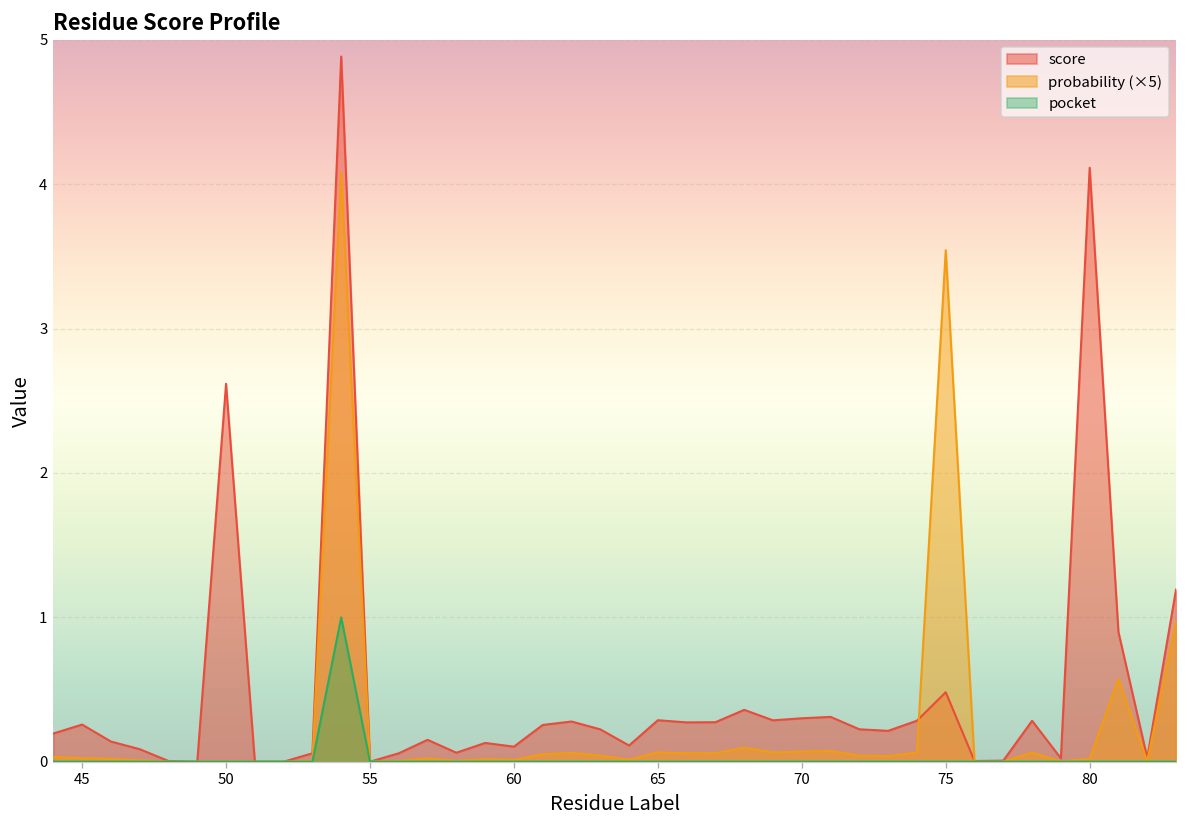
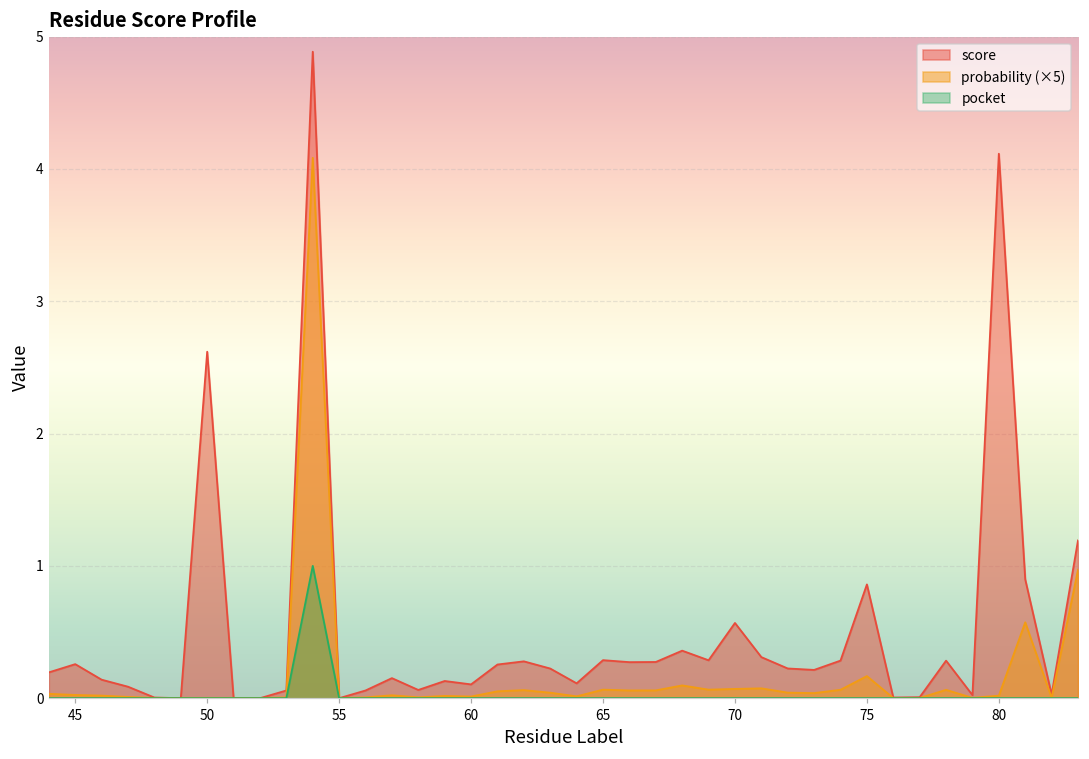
  {
    "score": {
      "45": 0.26,
      "50": 2.62,
      "60": 0.10,
      "65": 0.29,
-     "70": 0.30,
-     "75": 0.48,
+     "70": 0.57,
+     "75": 0.86,
      "80": 4.12
    },
    "probability (×5)": {
      "45": 0.02,
      "65": 0.06,
      "70": 0.07,
-     "75": 3.54
+     "75": 0.17
    },
    "pocket": {
      "45": 0.00,
      "65": 0.00,
      "70": 0.00,
      "75": 0.00
    }
  }
